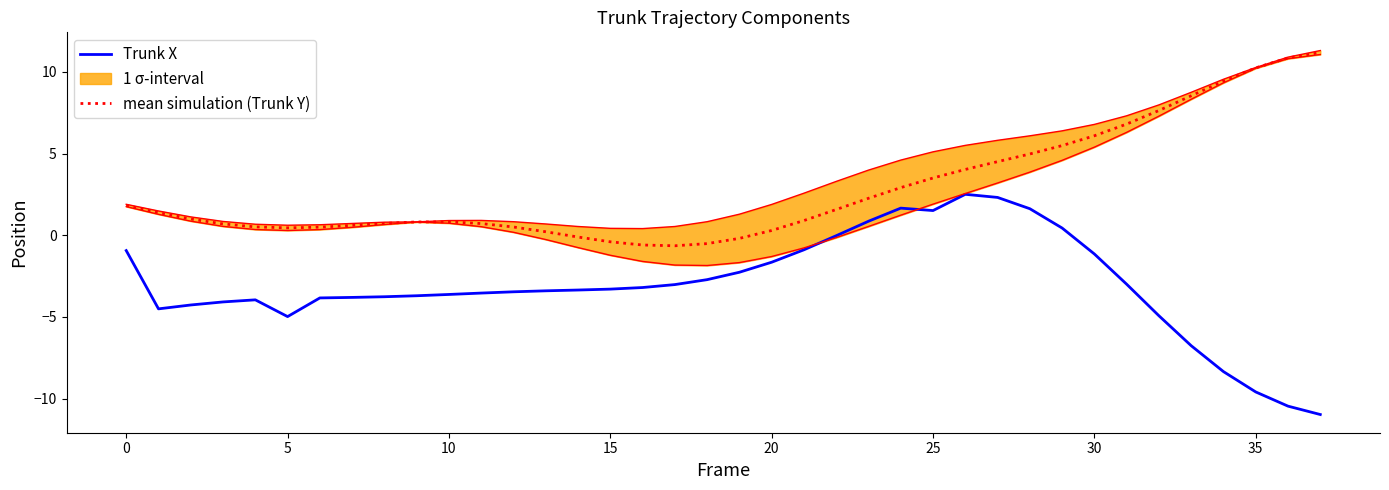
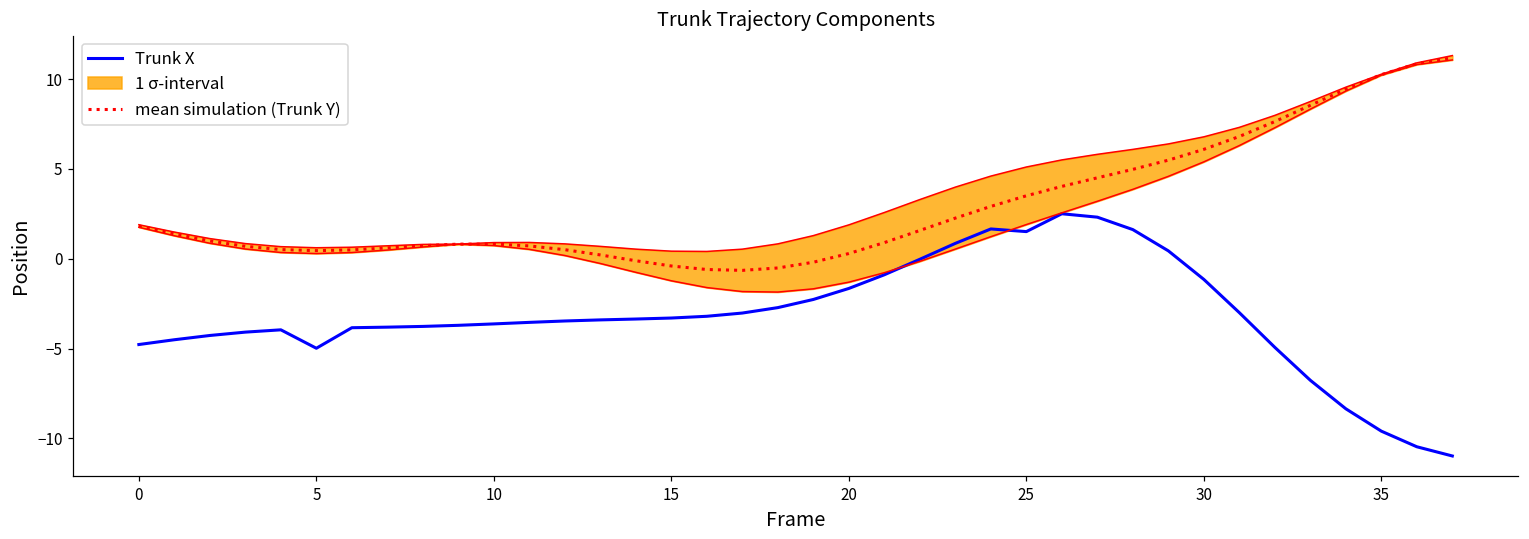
  {
    "Trunk X": {
-     "0": -0.9,
+     "0": -4.8,
      "5": -5.0,
      "10": -3.6,
      "15": -3.3,
      "20": -1.6,
      "25": 1.5,
      "30": -1.1,
      "35": -9.6
    },
    "1 σ-interval": {
      "5": 0.6,
      "15": 0.4,
      "20": 1.9,
      "25": 5.1,
      "30": 6.8
    }
  }
